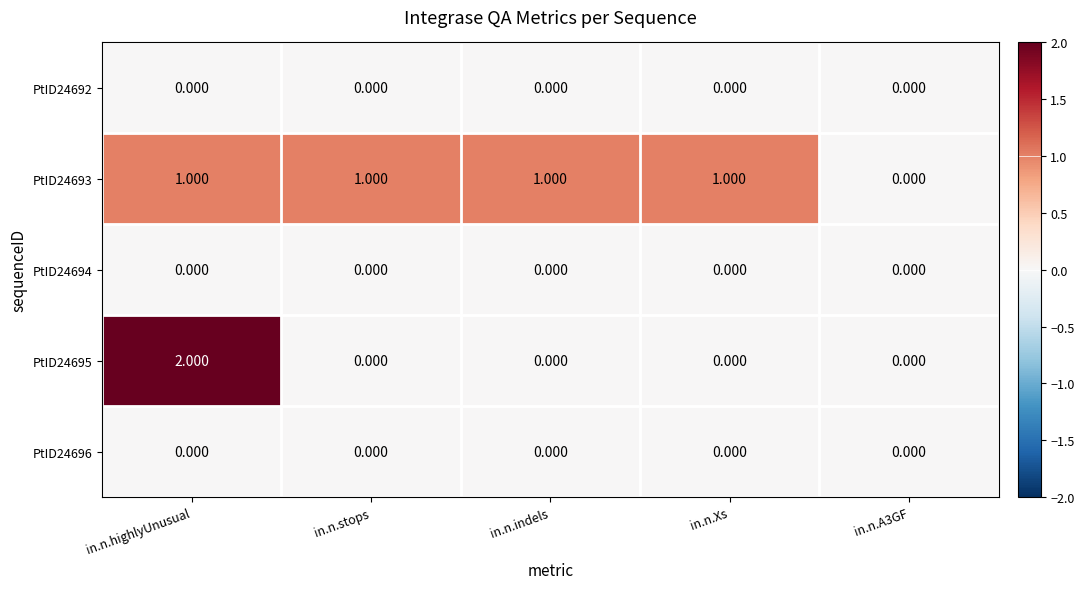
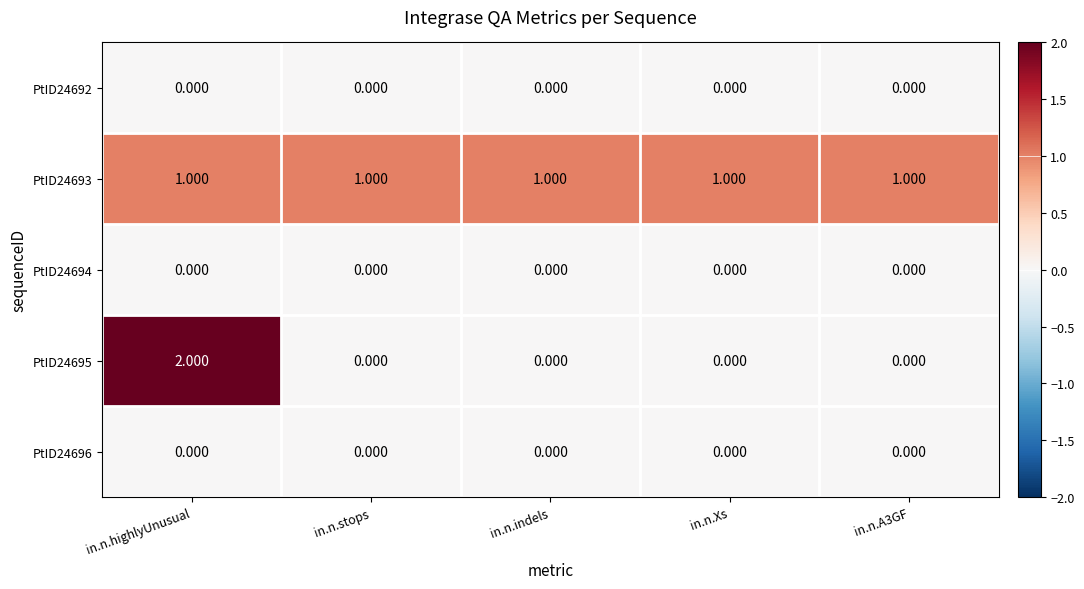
  {
    "PtID24692": {
      "in.n.highlyUnusual": 0.000,
      "in.n.stops": 0.000,
      "in.n.indels": 0.000,
      "in.n.Xs": 0.000,
      "in.n.A3GF": 0.000
    },
    "PtID24693": {
      "in.n.highlyUnusual": 1.000,
      "in.n.stops": 1.000,
      "in.n.indels": 1.000,
      "in.n.Xs": 1.000,
-     "in.n.A3GF": 0.000
+     "in.n.A3GF": 1.000
    },
    "PtID24694": {
      "in.n.highlyUnusual": 0.000,
      "in.n.stops": 0.000,
      "in.n.indels": 0.000,
      "in.n.Xs": 0.000,
      "in.n.A3GF": 0.000
    },
    "PtID24695": {
      "in.n.highlyUnusual": 2.000,
      "in.n.stops": 0.000,
      "in.n.indels": 0.000,
      "in.n.Xs": 0.000,
      "in.n.A3GF": 0.000
    },
    "PtID24696": {
      "in.n.highlyUnusual": 0.000,
      "in.n.stops": 0.000,
      "in.n.indels": 0.000,
      "in.n.Xs": 0.000,
      "in.n.A3GF": 0.000
    }
  }
